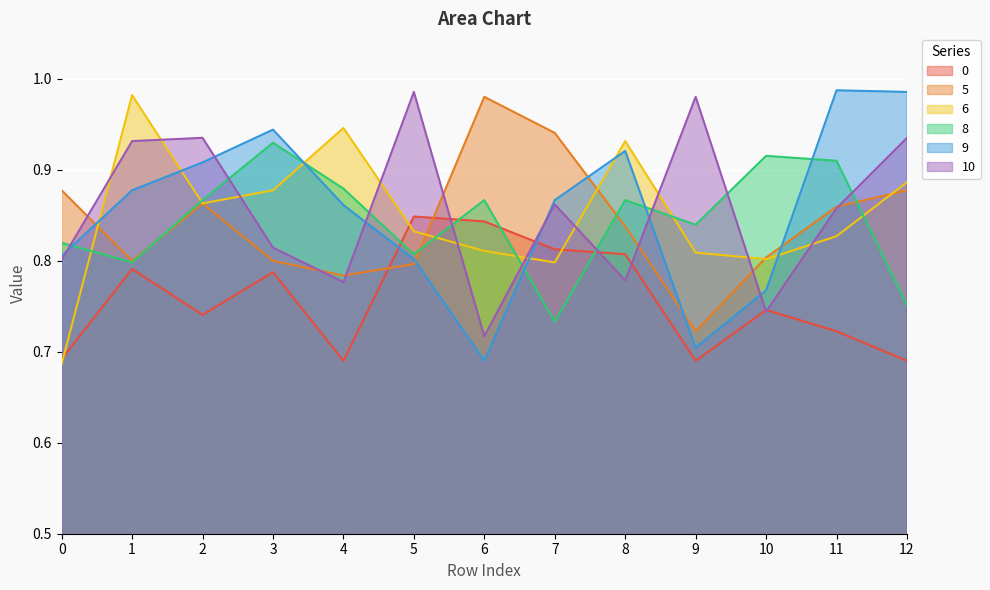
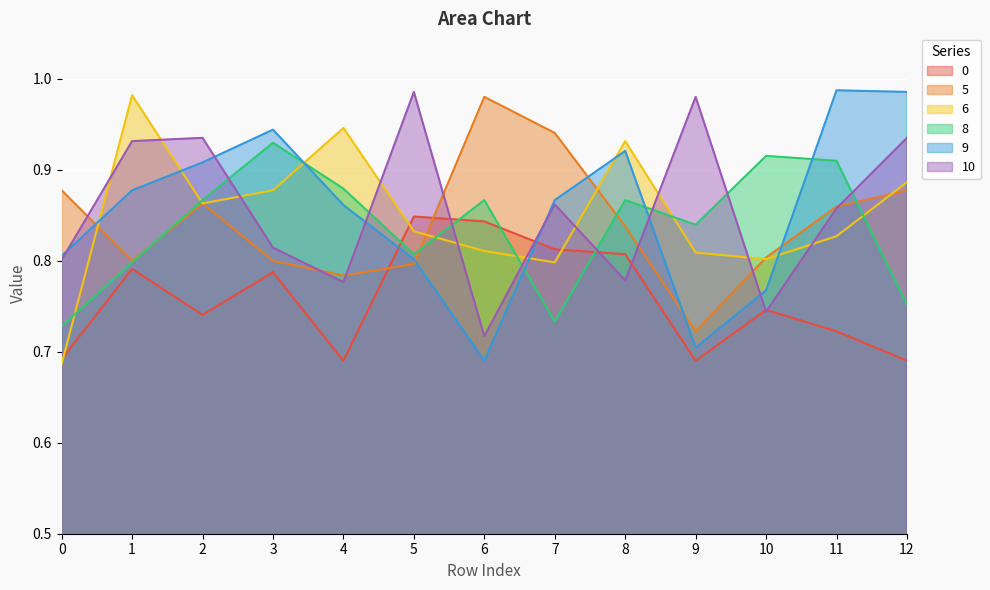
  {
    "8": {
-     "0": 0.82,
+     "0": 0.73,
      "2": 0.87,
      "3": 0.93,
      "4": 0.88,
      "5": 0.81,
      "6": 0.87,
      "7": 0.73,
      "8": 0.87,
      "9": 0.84,
      "10": 0.92,
      "11": 0.91,
      "12": 0.75
    },
    "9": {
      "0": 0.81,
      "1": 0.88,
      "2": 0.91,
      "3": 0.94,
      "4": 0.86,
      "5": 0.80,
      "6": 0.69,
      "7": 0.87,
      "8": 0.92,
      "9": 0.70,
      "10": 0.77,
      "11": 0.99,
      "12": 0.99
    },
    "10": {
      "0": 0.80,
      "1": 0.93,
      "2": 0.94,
      "3": 0.81,
      "4": 0.78,
      "5": 0.99,
      "6": 0.72,
      "7": 0.86,
      "8": 0.78,
      "9": 0.98,
      "12": 0.94
    }
  }
